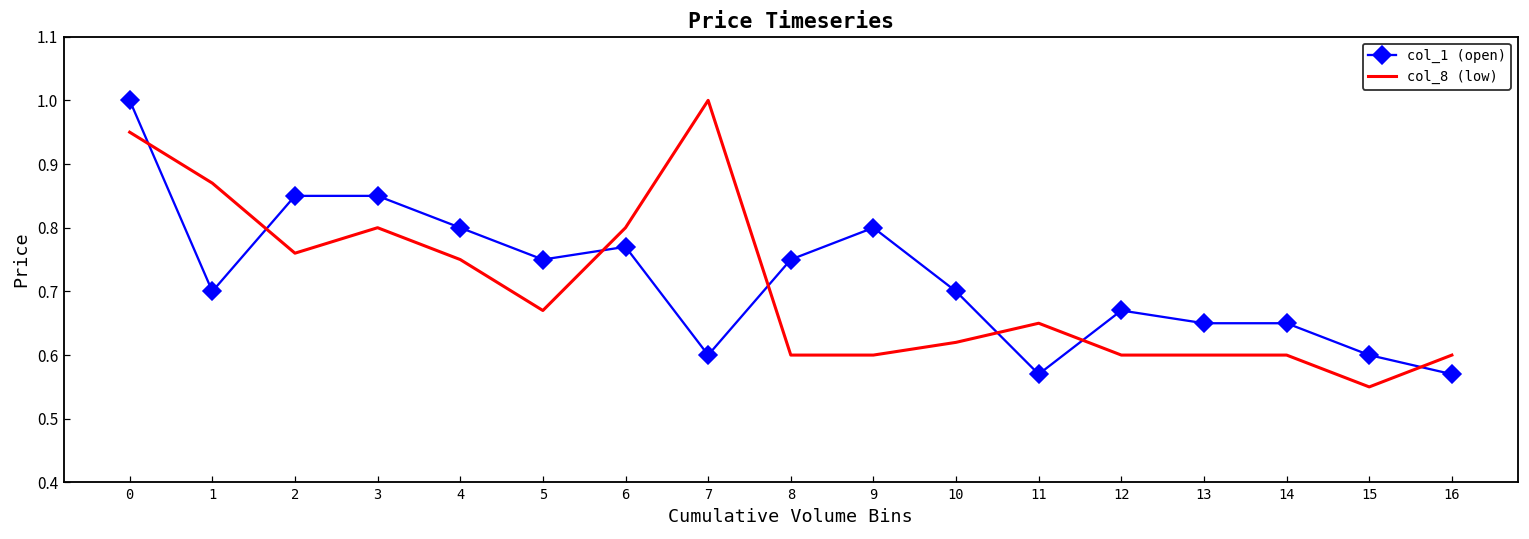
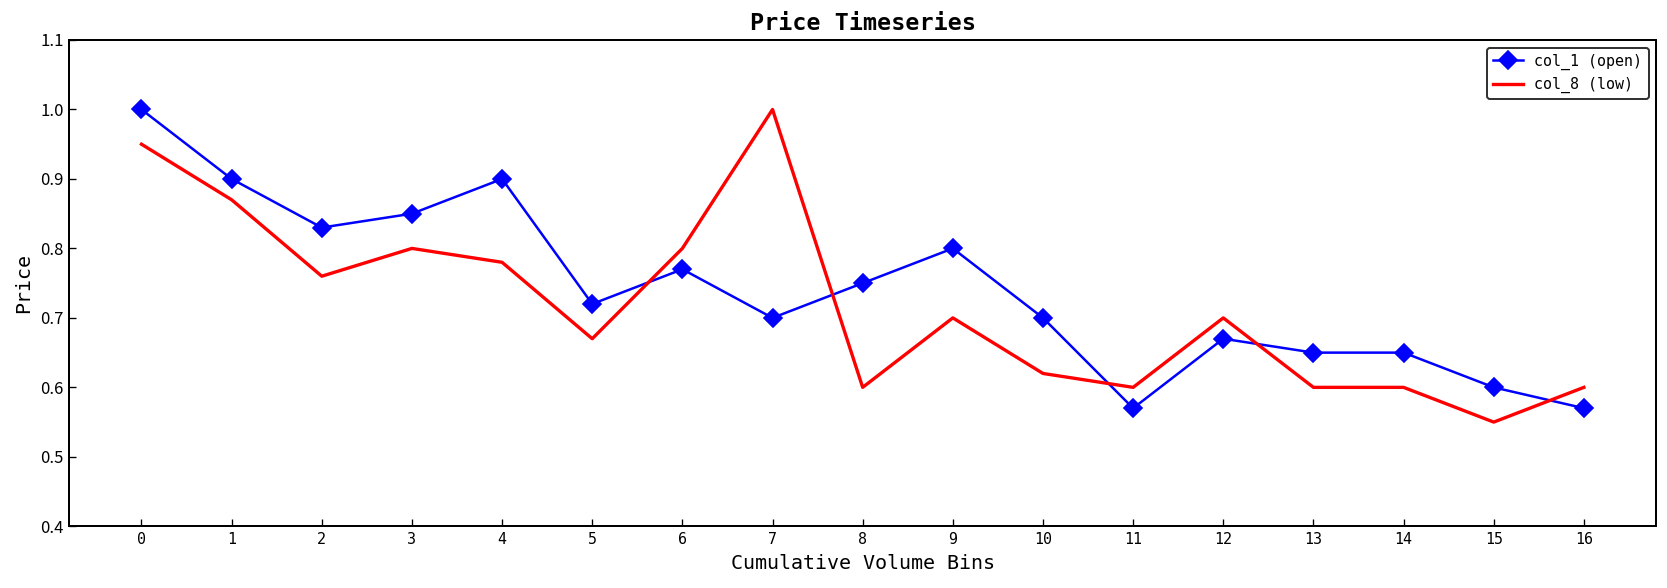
  {
    "col_1 (open)": {
      "0": 1.00,
-     "1": 0.7,
-     "2": 0.85,
+     "1": 0.9,
+     "2": 0.83,
      "3": 0.85,
-     "4": 0.8,
-     "5": 0.75,
+     "4": 0.9,
+     "5": 0.72,
      "6": 0.77,
-     "7": 0.6,
+     "7": 0.7,
      "8": 0.75,
      "9": 0.80,
      "10": 0.70,
      "11": 0.57,
      "12": 0.67,
      "13": 0.65,
      "14": 0.65,
      "15": 0.60,
      "16": 0.57
    },
    "col_8 (low)": {
      "0": 0.95,
      "1": 0.87,
      "2": 0.76,
      "3": 0.80,
-     "4": 0.75,
+     "4": 0.78,
      "5": 0.67,
      "6": 0.80,
      "7": 1.00,
      "8": 0.60,
-     "9": 0.6,
+     "9": 0.7,
      "10": 0.62,
-     "11": 0.65,
-     "12": 0.6,
+     "11": 0.60,
+     "12": 0.7,
      "13": 0.60,
      "14": 0.60,
      "15": 0.55,
      "16": 0.60
    }
  }
